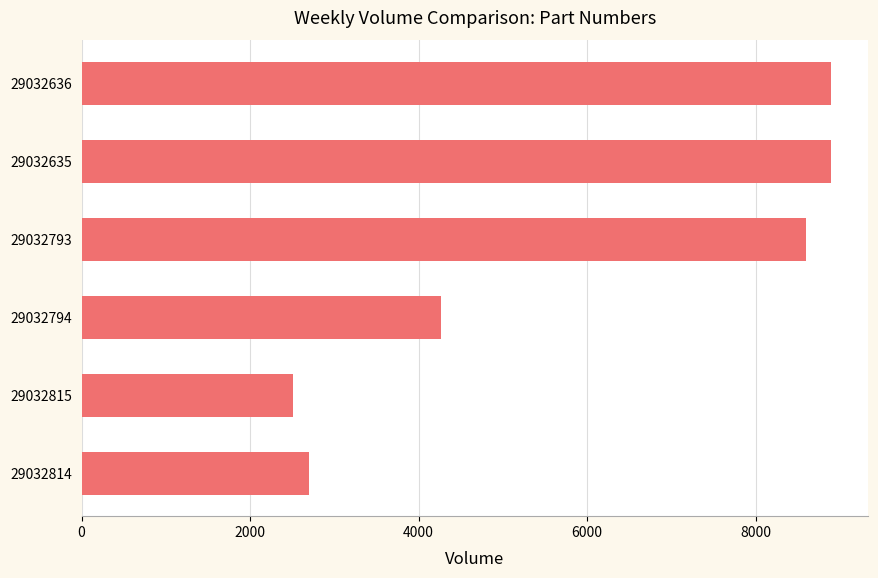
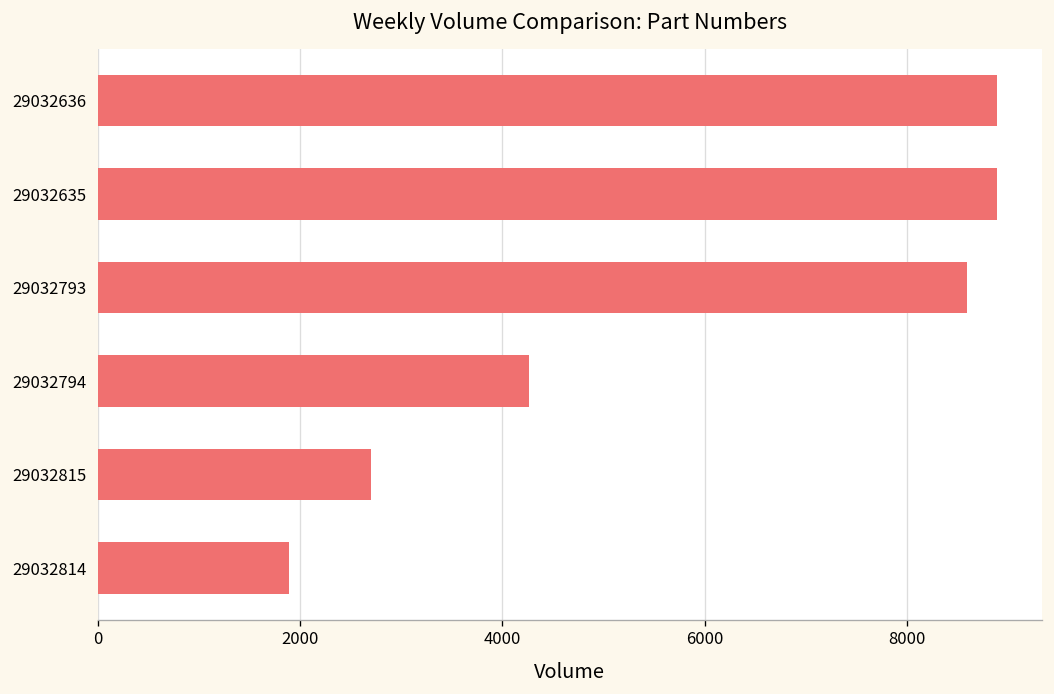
  {
    "29032636": 8900,
    "29032635": 8900,
    "29032793": 8600,
    "29032794": 4300,
-   "29032815": 2500,
-   "29032814": 2700
+   "29032815": 2700,
+   "29032814": 1900
  }
